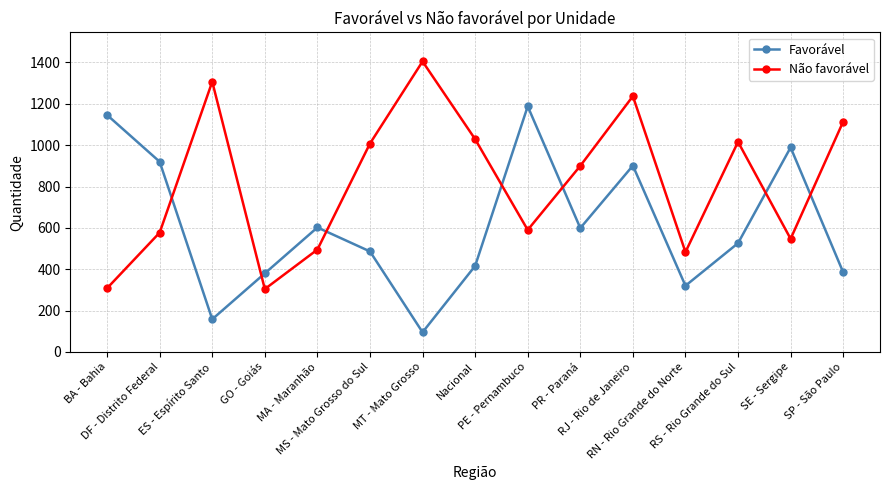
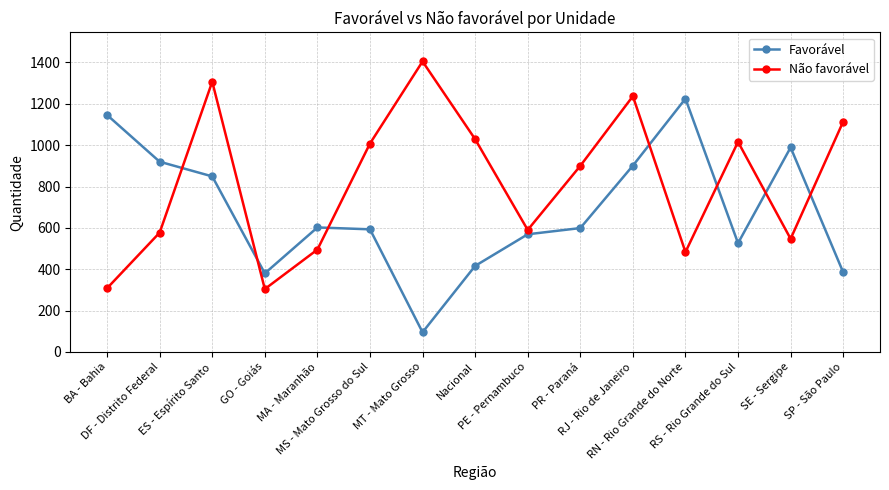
  {
    "Favorável": {
      "BA - Bahia": 1150,
      "DF - Distrito Federal": 920,
-     "ES - Espírito Santo": 160,
+     "ES - Espírito Santo": 850,
      "GO - Goiás": 380,
      "MA - Maranhão": 600,
-     "MS - Mato Grosso do Sul": 490,
+     "MS - Mato Grosso do Sul": 590,
      "MT - Mato Grosso": 100,
      "Nacional": 420,
-     "PE - Pernambuco": 1190,
+     "PE - Pernambuco": 570,
      "PR - Paraná": 600,
      "RJ - Rio de Janeiro": 900,
-     "RN - Rio Grande do Norte": 320,
+     "RN - Rio Grande do Norte": 1230,
      "RS - Rio Grande do Sul": 530,
      "SE - Sergipe": 990,
      "SP - São Paulo": 390
    },
    "Não favorável": {
      "BA - Bahia": 310,
      "DF - Distrito Federal": 580,
      "ES - Espírito Santo": 1310,
      "GO - Goiás": 300,
      "MA - Maranhão": 500,
      "MS - Mato Grosso do Sul": 1010,
      "MT - Mato Grosso": 1410,
      "Nacional": 1030,
      "PE - Pernambuco": 590,
      "PR - Paraná": 900,
      "RJ - Rio de Janeiro": 1240,
      "RN - Rio Grande do Norte": 480,
      "RS - Rio Grande do Sul": 1020,
      "SE - Sergipe": 550,
      "SP - São Paulo": 1110
    }
  }
